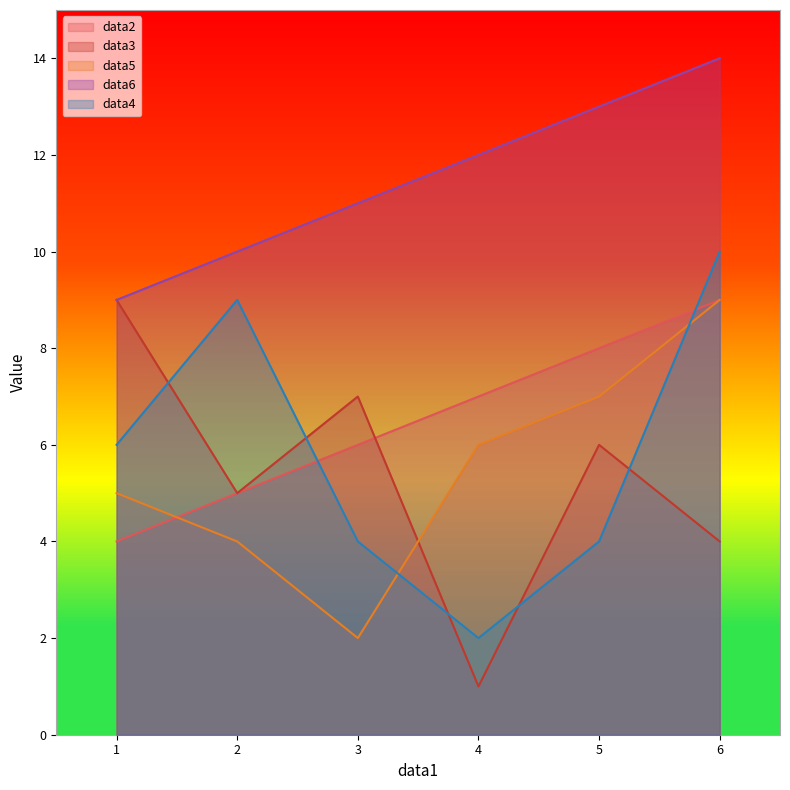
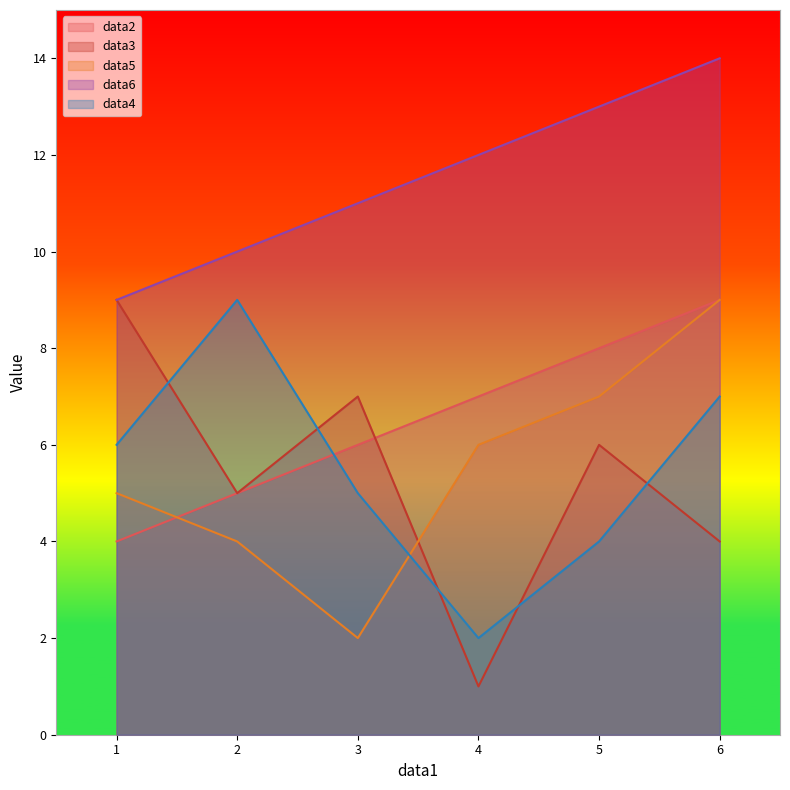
  {
    "data6": {
      "2": 10,
      "3": 11,
      "4": 12,
      "5": 13,
      "6": 14
    },
    "data4": {
      "1": 6,
      "2": 9,
-     "3": 4,
+     "3": 5,
      "4": 2,
      "5": 4,
-     "6": 10
+     "6": 7
    }
  }
